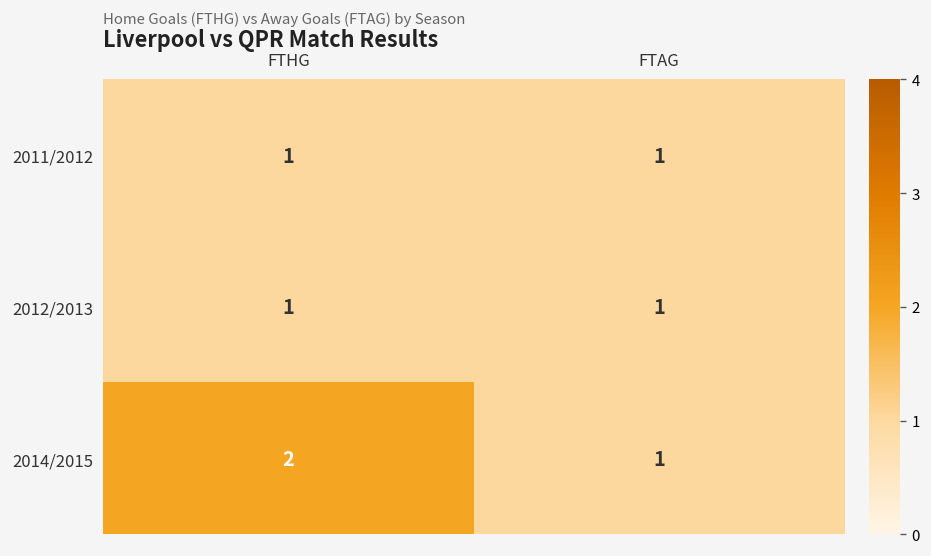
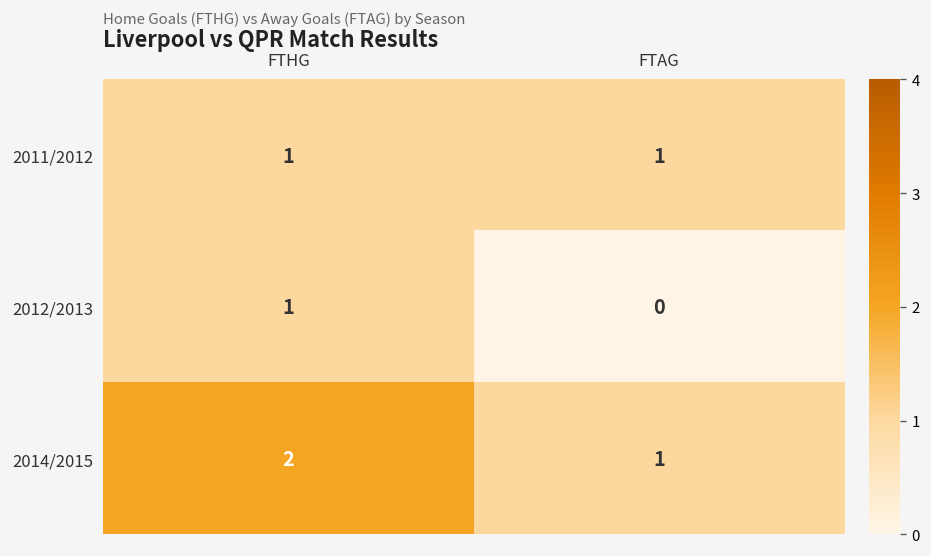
  {
    "2011/2012": {
      "FTHG": 1,
      "FTAG": 1
    },
    "2012/2013": {
      "FTHG": 1,
-     "FTAG": 1
+     "FTAG": 0
    },
    "2014/2015": {
      "FTHG": 2,
      "FTAG": 1
    }
  }
